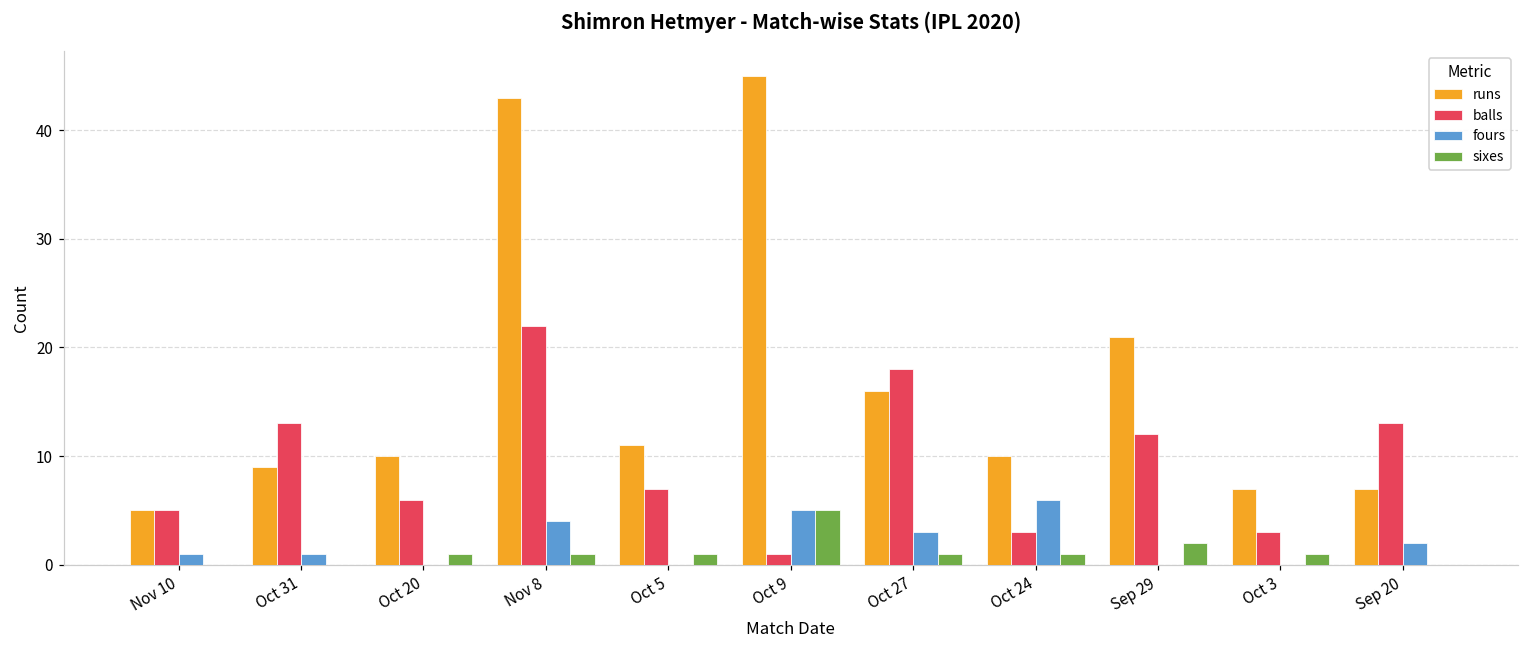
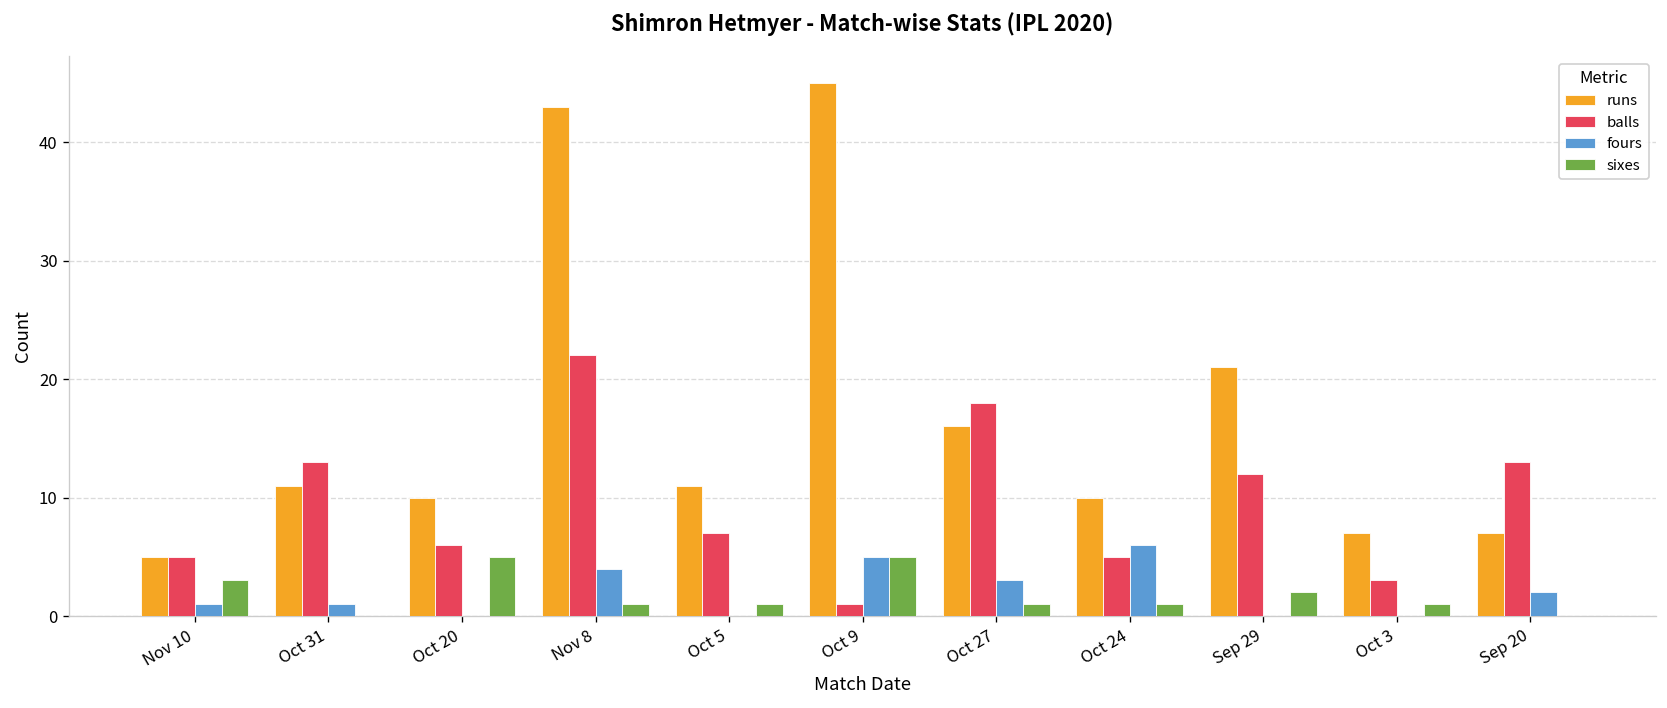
  {
    "runs": {
      "Nov 10": 5,
-     "Oct 31": 9,
+     "Oct 31": 11,
      "Oct 20": 10,
      "Nov 8": 43,
      "Oct 5": 11,
      "Oct 9": 45,
      "Oct 27": 16,
      "Oct 24": 10,
      "Sep 29": 21,
      "Oct 3": 7,
      "Sep 20": 7
    },
    "balls": {
      "Nov 10": 5,
      "Oct 31": 13,
      "Oct 20": 6,
      "Nov 8": 22,
      "Oct 5": 7,
      "Oct 9": 1,
      "Oct 27": 18,
-     "Oct 24": 3,
+     "Oct 24": 5,
      "Sep 29": 12,
      "Oct 3": 3,
      "Sep 20": 13
    },
    "fours": {
      "Nov 10": 1,
      "Oct 31": 1,
      "Oct 20": 0,
      "Nov 8": 4,
      "Oct 5": 0,
      "Oct 9": 5,
      "Oct 27": 3,
      "Oct 24": 6,
      "Sep 29": 0,
      "Oct 3": 0,
      "Sep 20": 2
    },
    "sixes": {
-     "Nov 10": 0,
+     "Nov 10": 3,
      "Oct 31": 0,
-     "Oct 20": 1,
+     "Oct 20": 5,
      "Nov 8": 1,
      "Oct 5": 1,
      "Oct 9": 5,
      "Oct 27": 1,
      "Oct 24": 1,
      "Sep 29": 2,
      "Oct 3": 1,
      "Sep 20": 0
    }
  }
